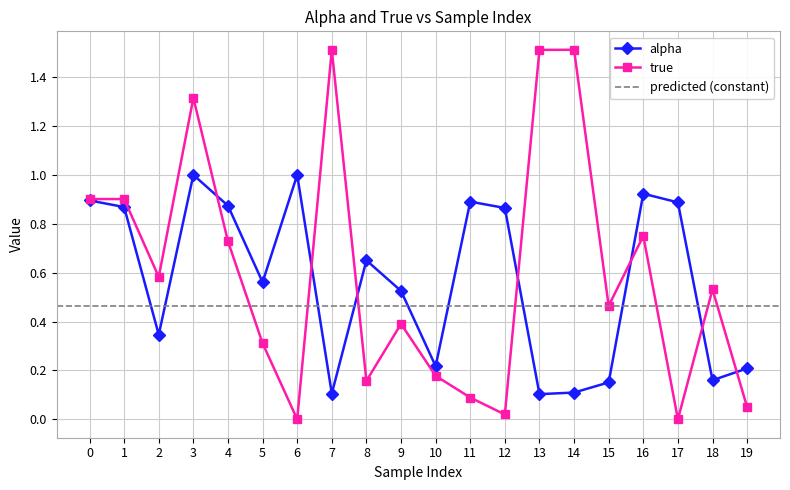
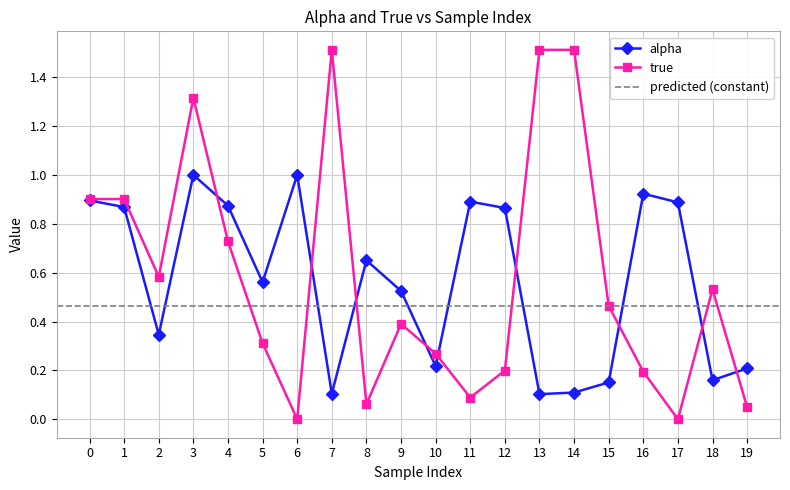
  {
    "alpha": {
      "1": 0.87,
      "2": 0.35,
      "3": 1.00,
      "4": 0.87,
      "5": 0.56,
      "6": 1.00,
      "7": 0.11,
      "8": 0.65,
      "9": 0.53,
      "10": 0.22,
      "11": 0.89,
      "12": 0.86,
      "13": 0.10,
      "14": 0.11,
      "15": 0.15,
      "16": 0.92,
      "17": 0.89,
      "18": 0.16,
      "19": 0.21
    },
    "true": {
      "1": 0.90,
      "2": 0.58,
      "3": 1.32,
      "4": 0.73,
      "5": 0.31,
      "6": 0.00,
      "7": 1.51,
-     "8": 0.16,
+     "8": 0.06,
      "9": 0.39,
-     "10": 0.18,
+     "10": 0.27,
      "11": 0.09,
-     "12": 0.02,
+     "12": 0.20,
      "13": 1.51,
      "14": 1.51,
      "15": 0.46,
-     "16": 0.75,
+     "16": 0.19,
      "17": 0.00,
      "18": 0.53,
      "19": 0.05
    }
  }
